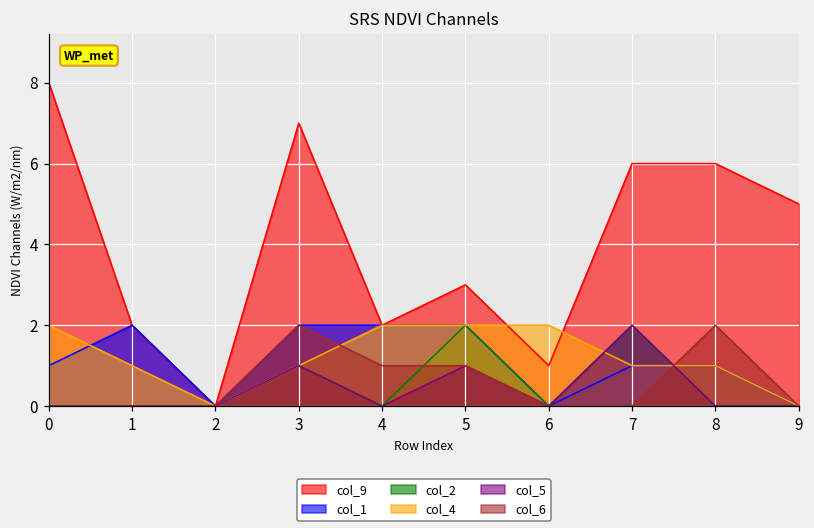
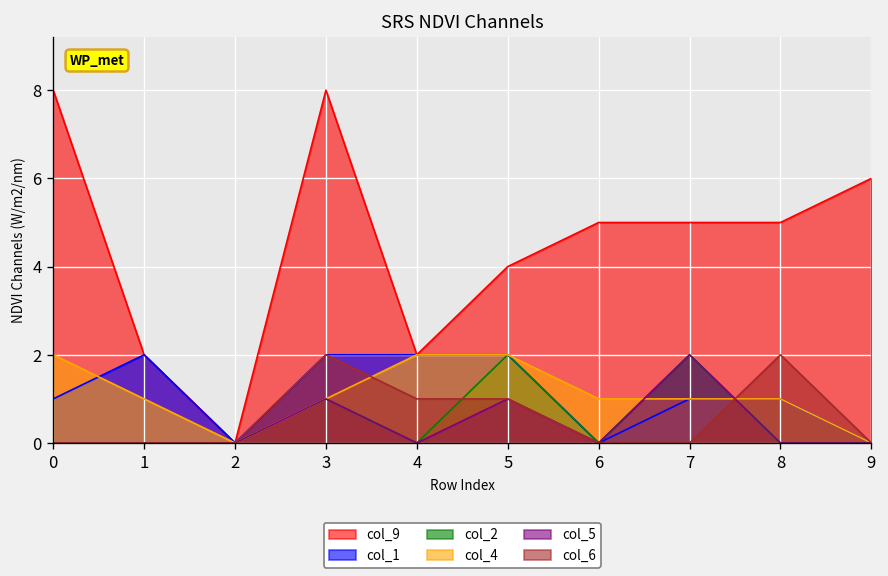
  {
    "col_9": {
      "0": 8,
-     "3": 7,
-     "5": 3,
-     "6": 1,
-     "7": 6,
-     "8": 6,
-     "9": 5
+     "3": 8,
+     "5": 4,
+     "6": 5,
+     "7": 5,
+     "8": 5,
+     "9": 6
    },
    "col_1": {
      "0": 1
    },
    "col_4": {
      "0": 2,
      "1": 1,
-     "6": 2
+     "6": 1
    },
    "col_6": {
      "4": 1,
      "7": 0,
      "8": 2
    }
  }
